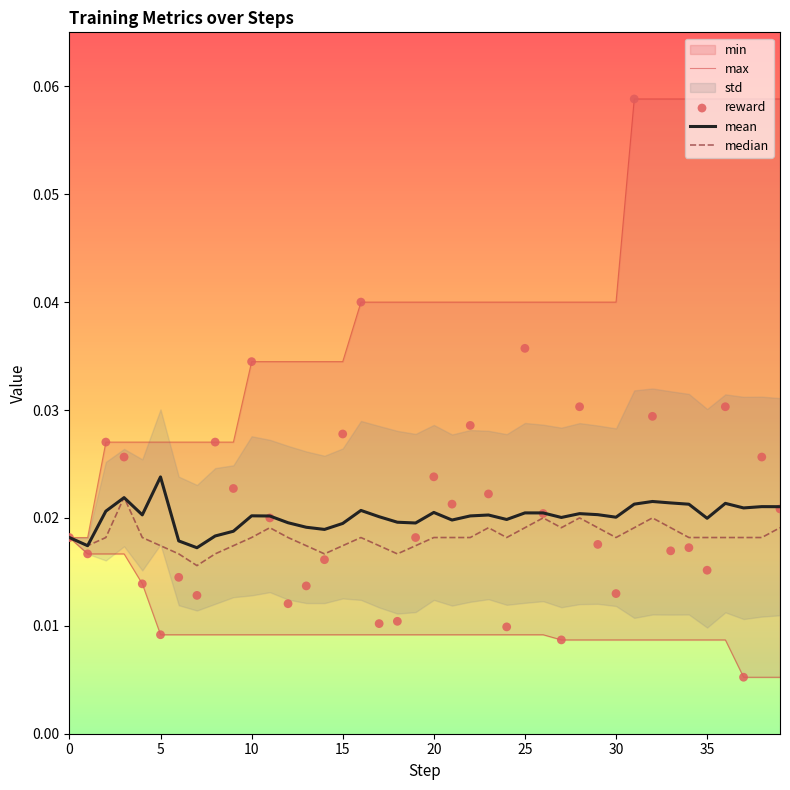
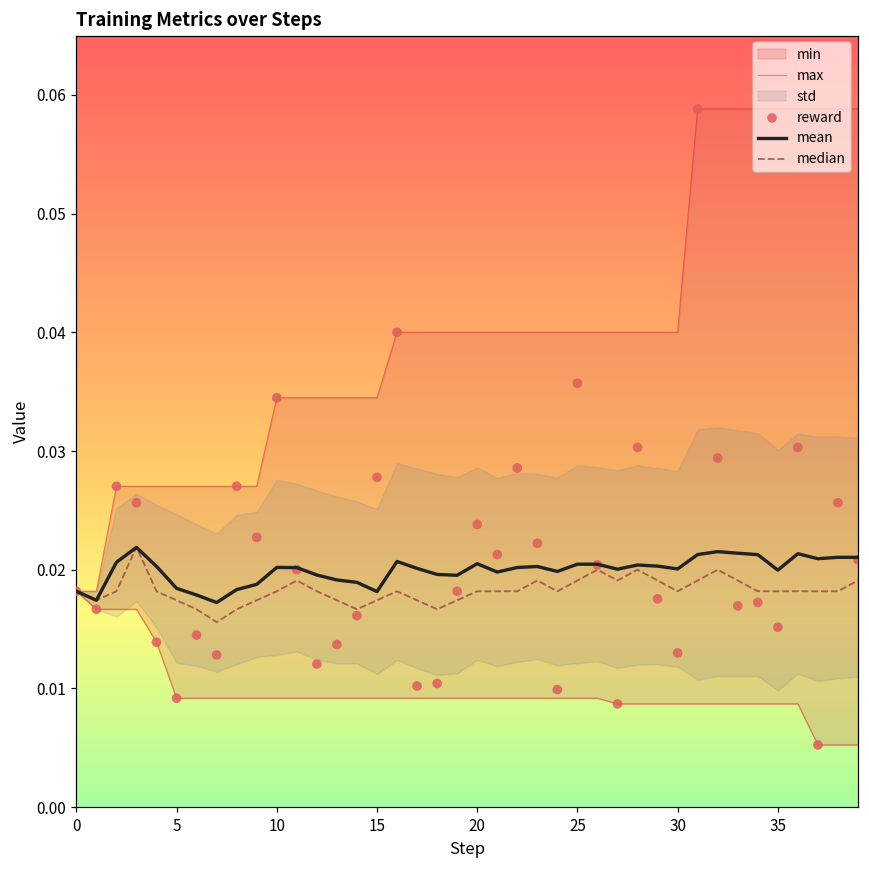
  {
    "mean": {
-     "5": 0.0238,
+     "5": 0.0184,
      "10": 0.0202,
-     "15": 0.0195,
+     "15": 0.0182,
      "20": 0.0205,
      "25": 0.0205,
      "30": 0.0201,
      "35": 0.0200
    }
  }
